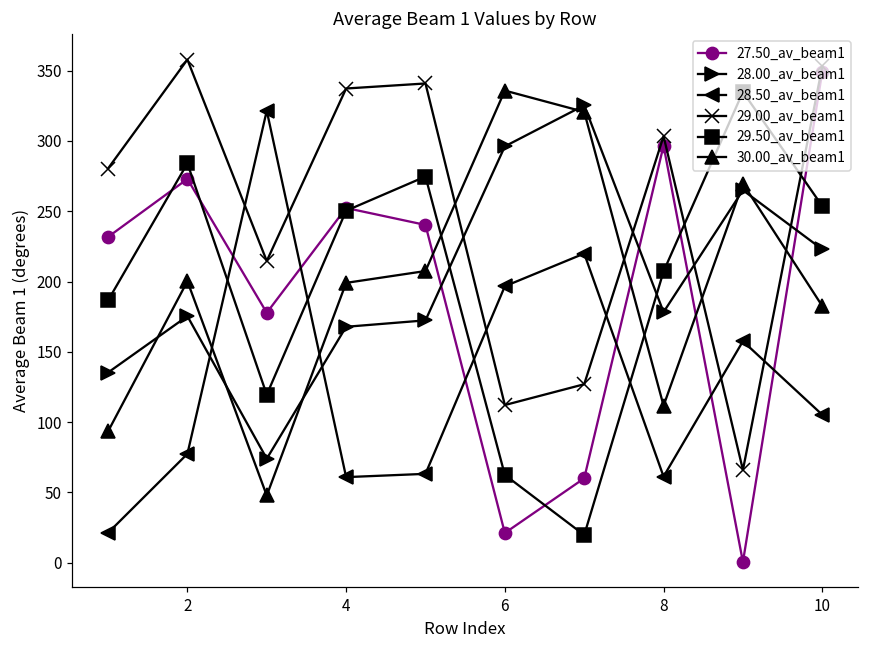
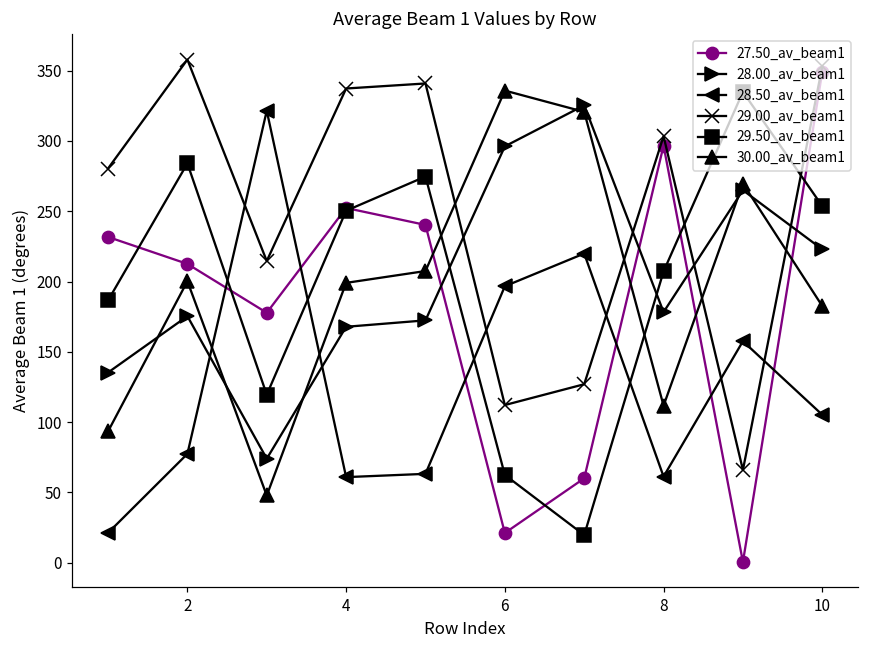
  {
    "27.50_av_beam1": {
-     "2": 273,
+     "2": 213,
      "6": 21,
      "8": 297
    }
  }
